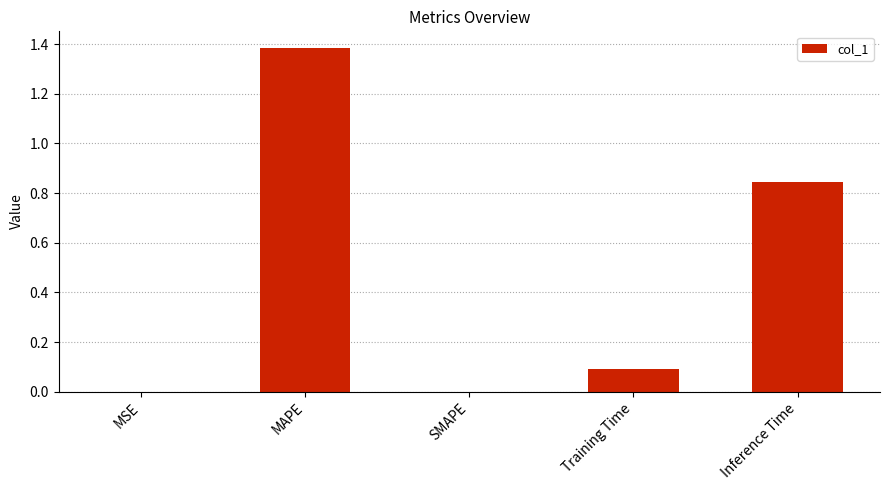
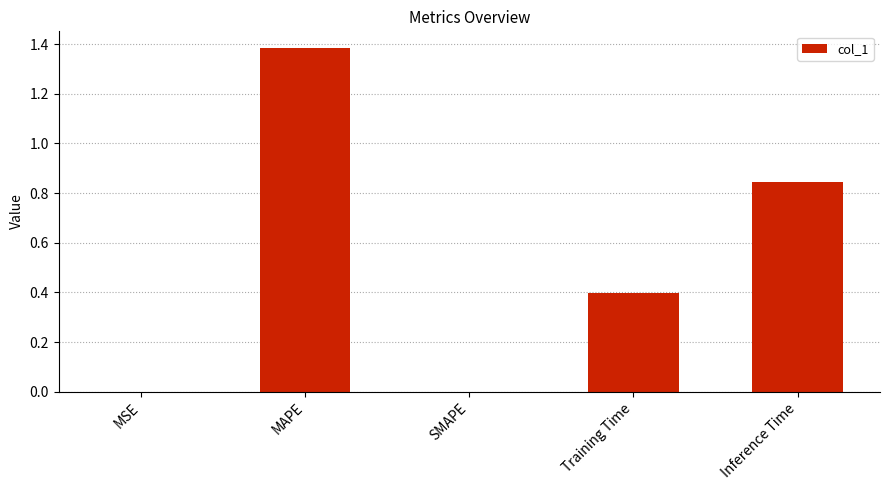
  {
    "MAPE": 1.38,
    "SMAPE": 0.00,
-   "Training Time": 0.09,
+   "Training Time": 0.40,
    "Inference Time": 0.84
  }
